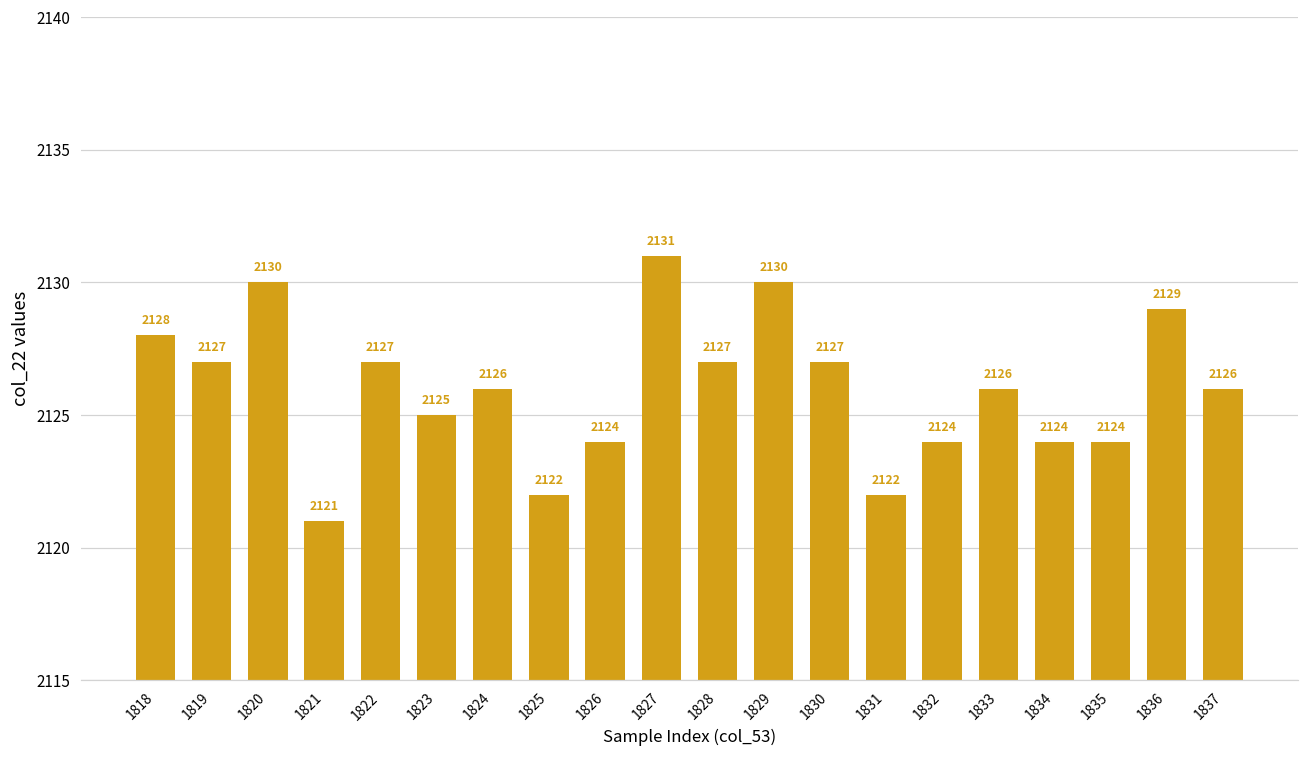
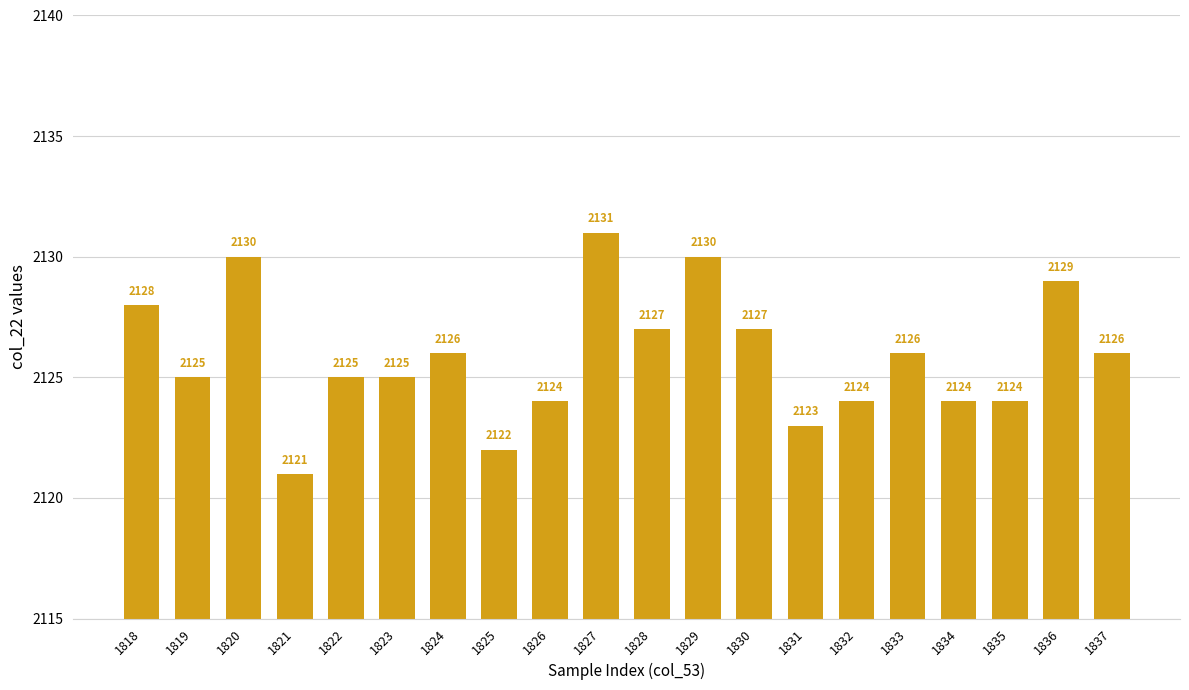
  {
    "1818": 2128,
-   "1819": 2127,
+   "1819": 2125,
    "1820": 2130,
    "1821": 2121,
-   "1822": 2127,
+   "1822": 2125,
    "1823": 2125,
    "1824": 2126,
    "1825": 2122,
    "1826": 2124,
    "1827": 2131,
    "1828": 2127,
    "1829": 2130,
    "1830": 2127,
-   "1831": 2122,
+   "1831": 2123,
    "1832": 2124,
    "1833": 2126,
    "1834": 2124,
    "1835": 2124,
    "1836": 2129,
    "1837": 2126
  }
